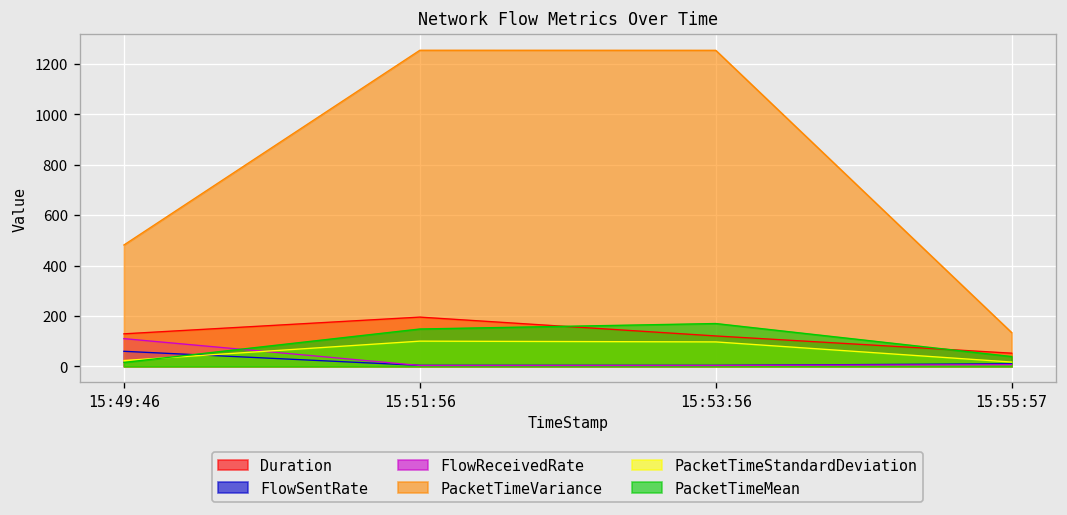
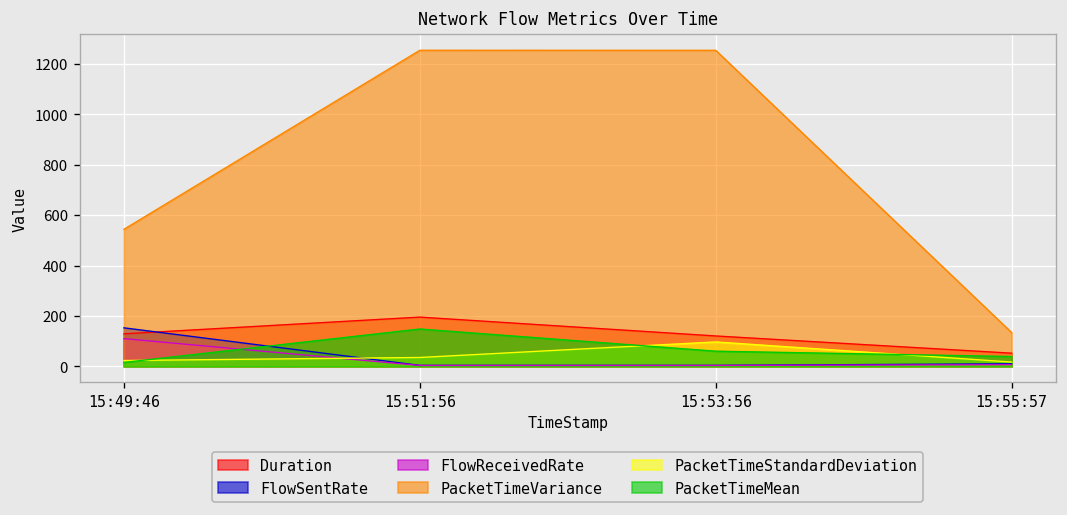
  {
    "Duration": {
      "15:49:46": 130,
      "15:51:56": 200,
      "15:53:56": 120,
      "15:55:57": 50
    },
    "FlowSentRate": {
-     "15:49:46": 60
+     "15:49:46": 150
    },
    "FlowReceivedRate": {
      "15:49:46": 110
    },
    "PacketTimeVariance": {
-     "15:49:46": 480,
+     "15:49:46": 540,
      "15:51:56": 1250,
      "15:53:56": 1250,
      "15:55:57": 130
    },
    "PacketTimeStandardDeviation": {
-     "15:51:56": 100,
+     "15:51:56": 40,
      "15:53:56": 100
    },
    "PacketTimeMean": {
      "15:51:56": 150,
-     "15:53:56": 170,
+     "15:53:56": 60,
      "15:55:57": 40
    }
  }
